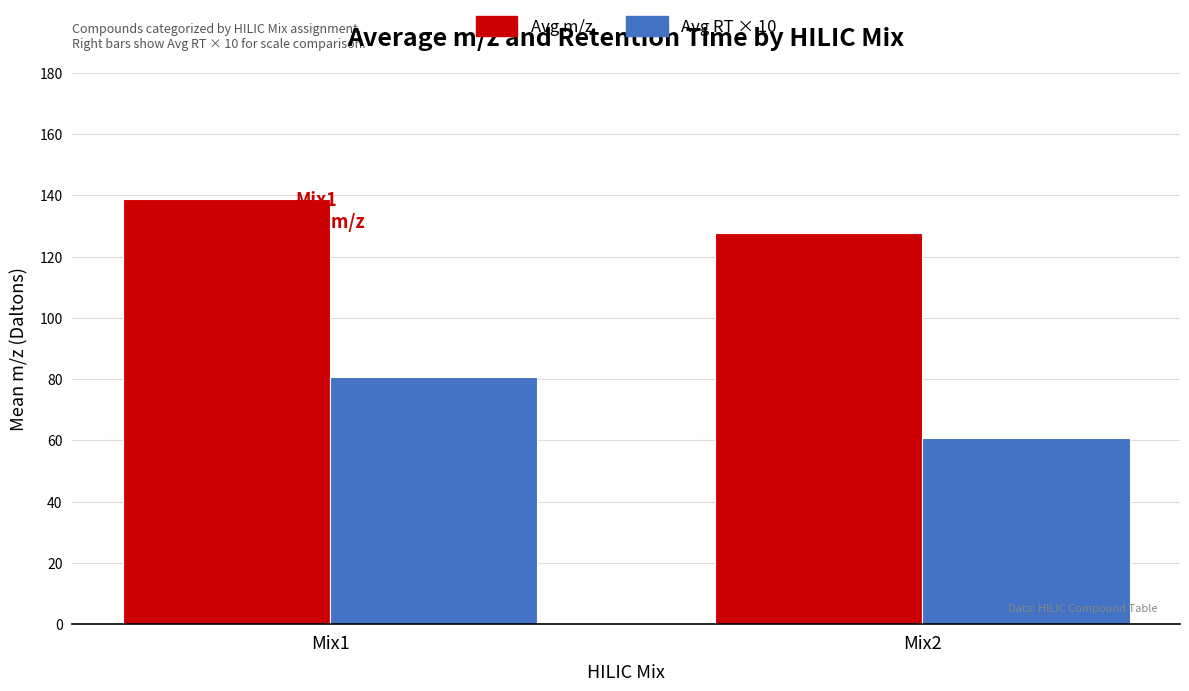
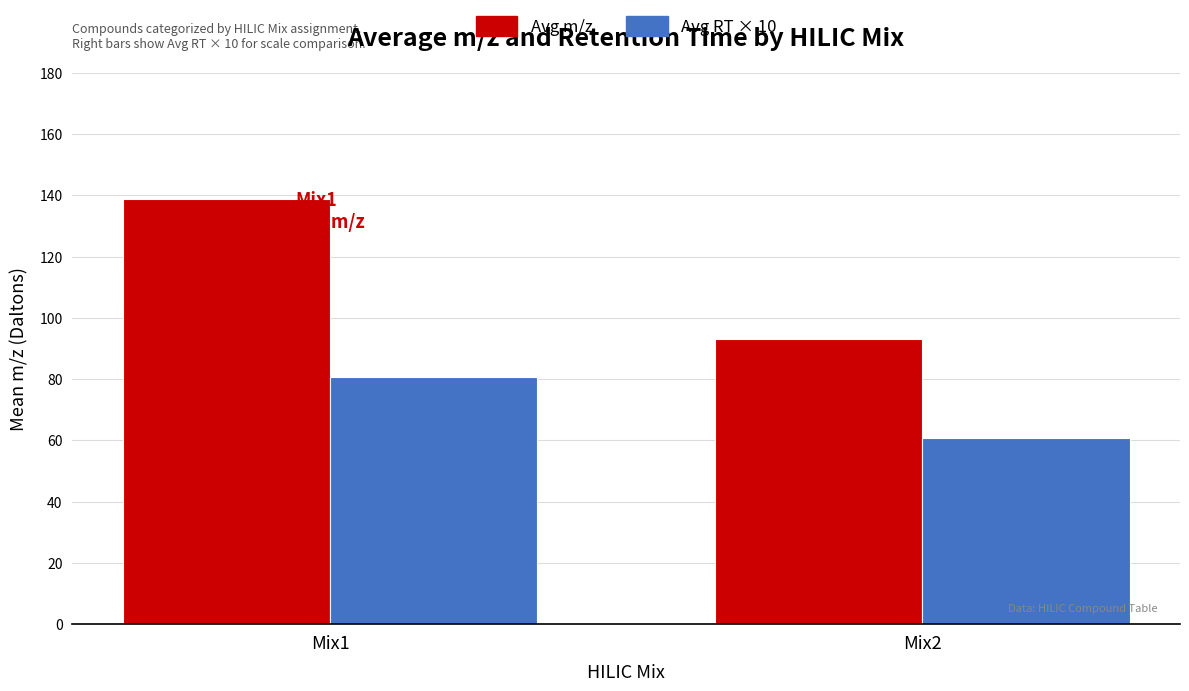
  {
    "Avg m/z": {
      "Mix1": 139,
-     "Mix2": 128
+     "Mix2": 93
    },
    "Avg RT × 10": {
      "Mix1": 81,
      "Mix2": 61
    }
  }
